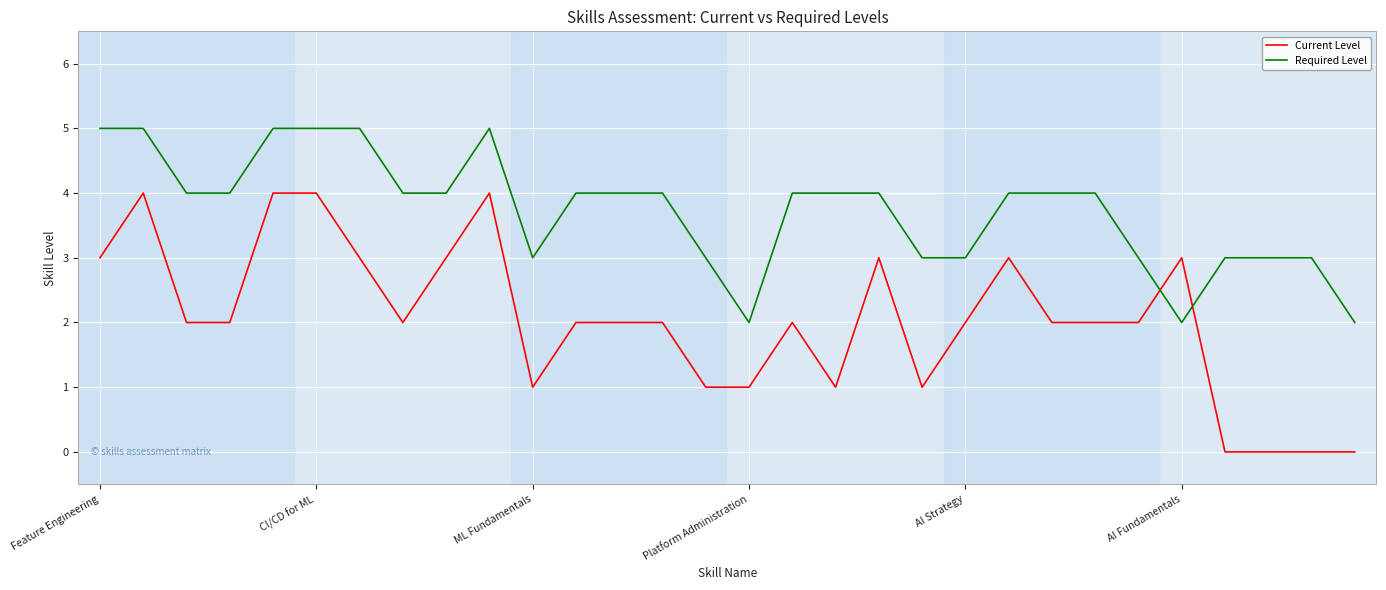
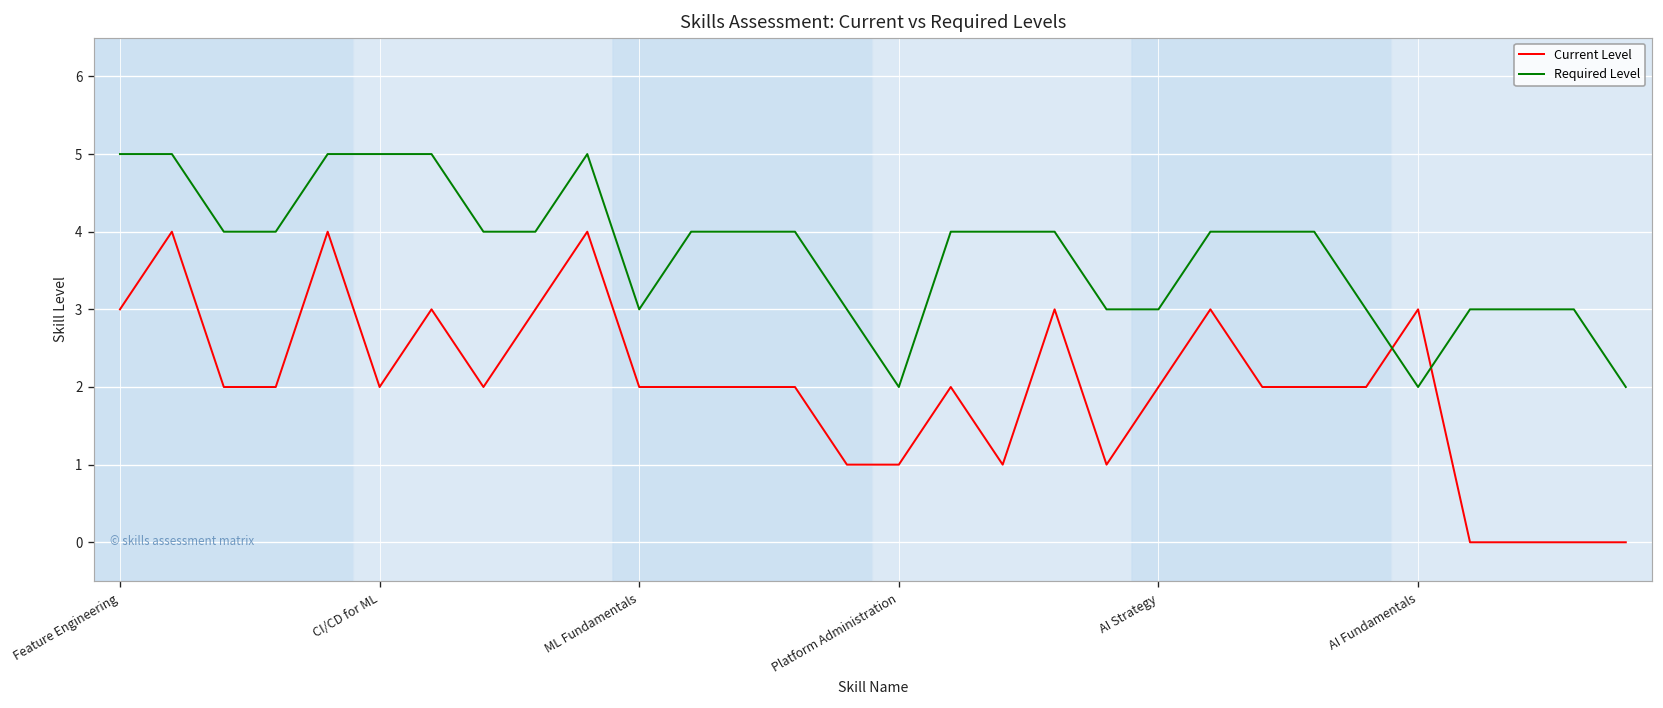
  {
    "Current Level": {
      "Feature Engineering": 3,
-     "CI/CD for ML": 4,
-     "ML Fundamentals": 1,
+     "CI/CD for ML": 2,
+     "ML Fundamentals": 2,
      "Platform Administration": 1,
      "AI Strategy": 2,
      "AI Fundamentals": 3
    },
    "Required Level": {
      "Feature Engineering": 5,
      "CI/CD for ML": 5,
      "ML Fundamentals": 3,
      "Platform Administration": 2,
      "AI Strategy": 3,
      "AI Fundamentals": 2
    }
  }
